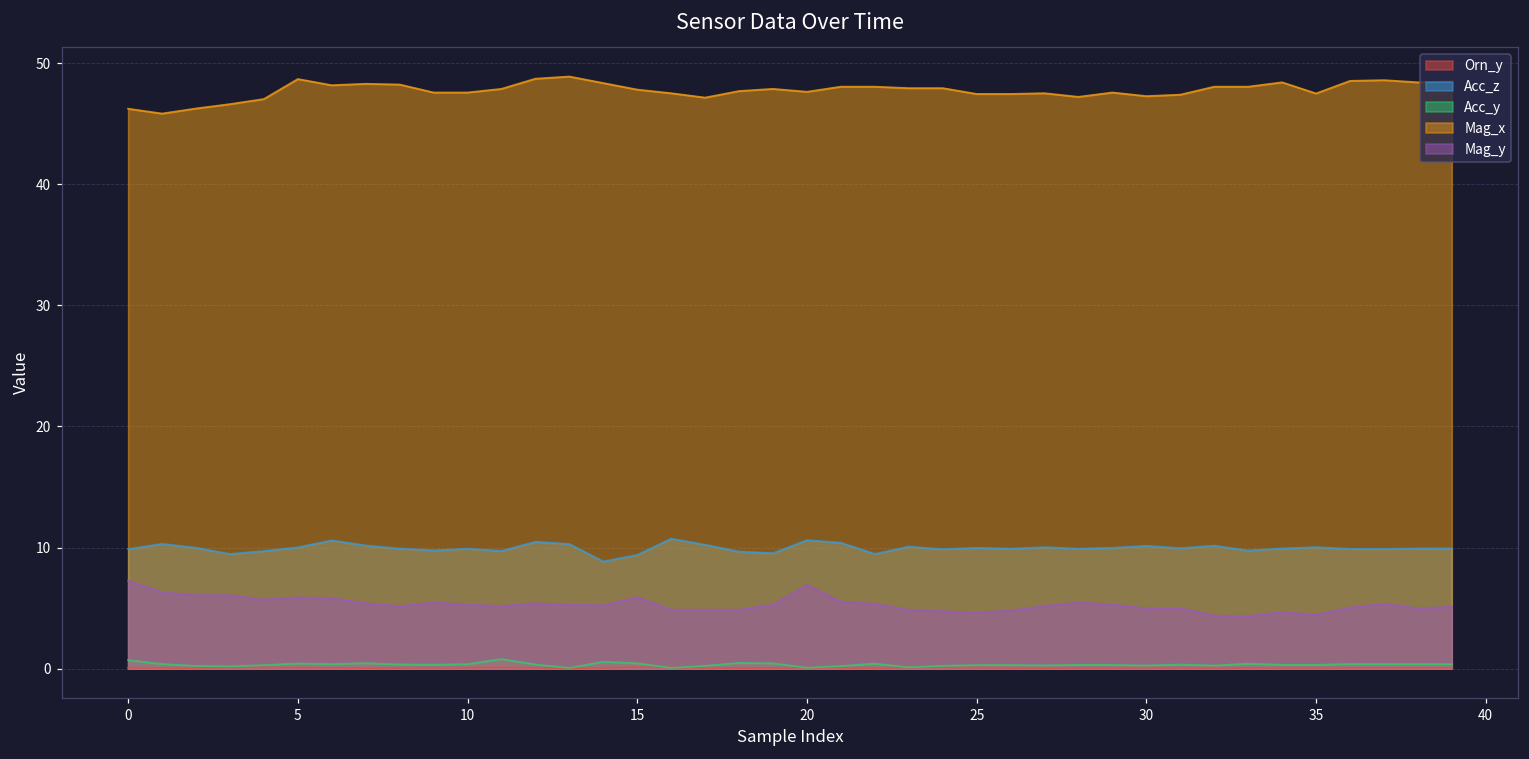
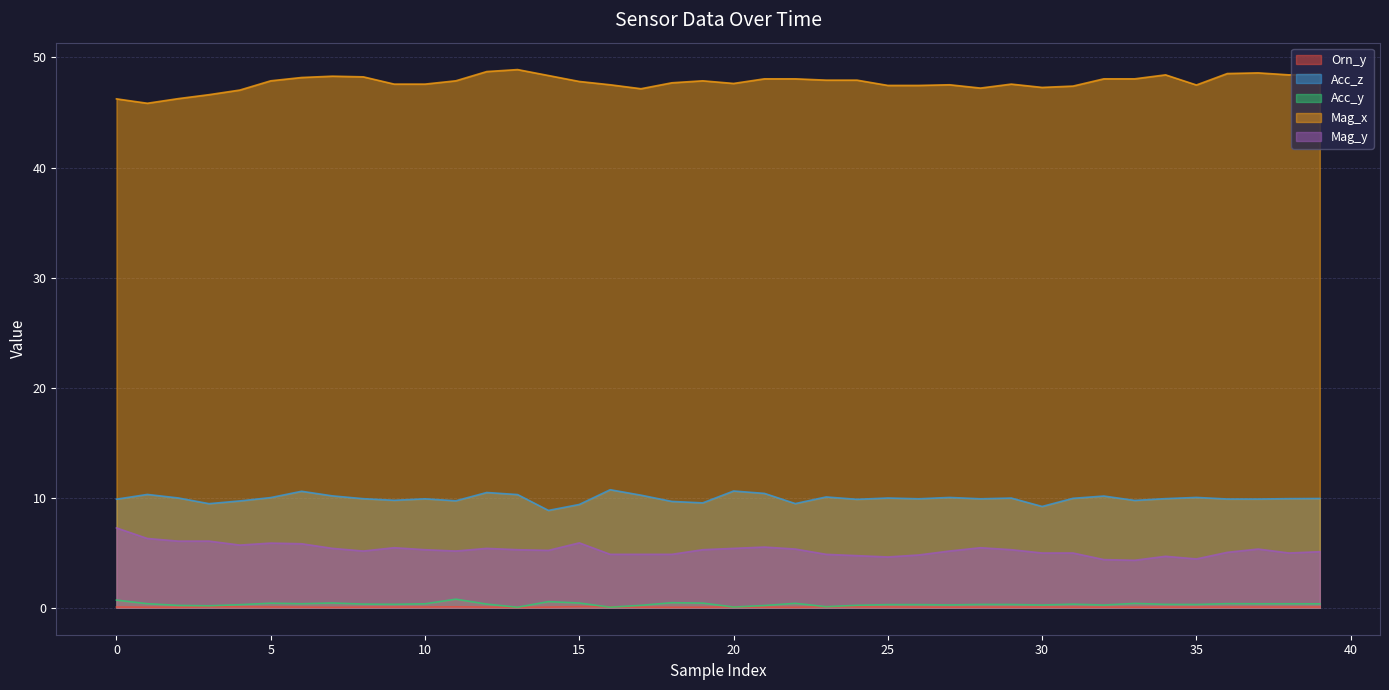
  {
    "Orn_y": {
      "0": 0.1,
      "5": 0.1,
      "10": 0.1,
      "15": 0.1,
      "35": 0.1
    },
    "Acc_z": {
      "0": 9.9,
      "5": 10.0,
      "10": 9.9,
      "15": 9.4,
      "20": 10.6,
      "25": 10.0,
-     "30": 10.1,
+     "30": 9.2,
      "35": 10.0
    },
    "Acc_y": {
      "0": 0.7,
      "5": 0.4,
      "10": 0.4,
      "15": 0.4,
      "35": 0.3
    },
    "Mag_x": {
      "0": 46.2,
-     "5": 48.7,
+     "5": 47.9,
      "10": 47.6,
      "15": 47.8,
      "20": 47.6,
      "25": 47.5,
      "30": 47.3,
      "35": 47.5
    },
    "Mag_y": {
      "0": 7.3,
      "5": 5.9,
      "10": 5.3,
      "15": 5.9,
-     "20": 6.9,
+     "20": 5.4,
      "25": 4.6,
      "30": 5.0,
      "35": 4.4
    }
  }
